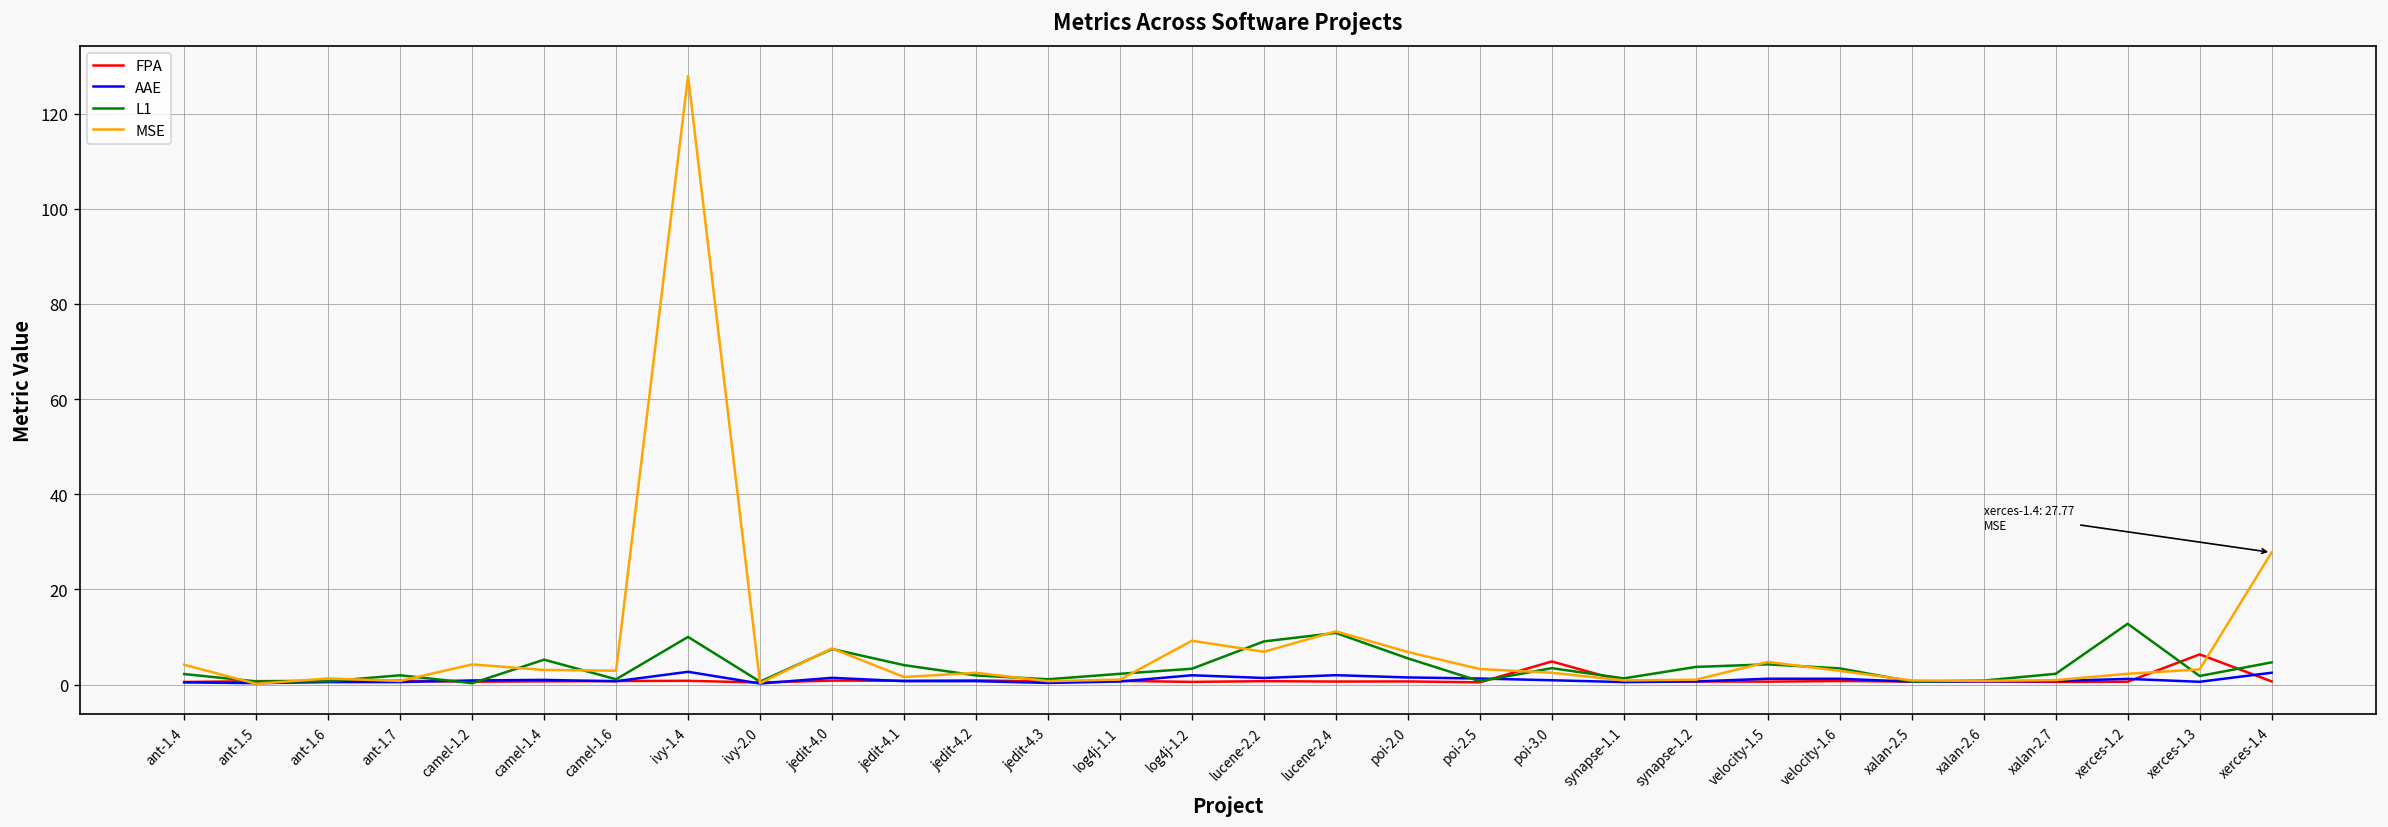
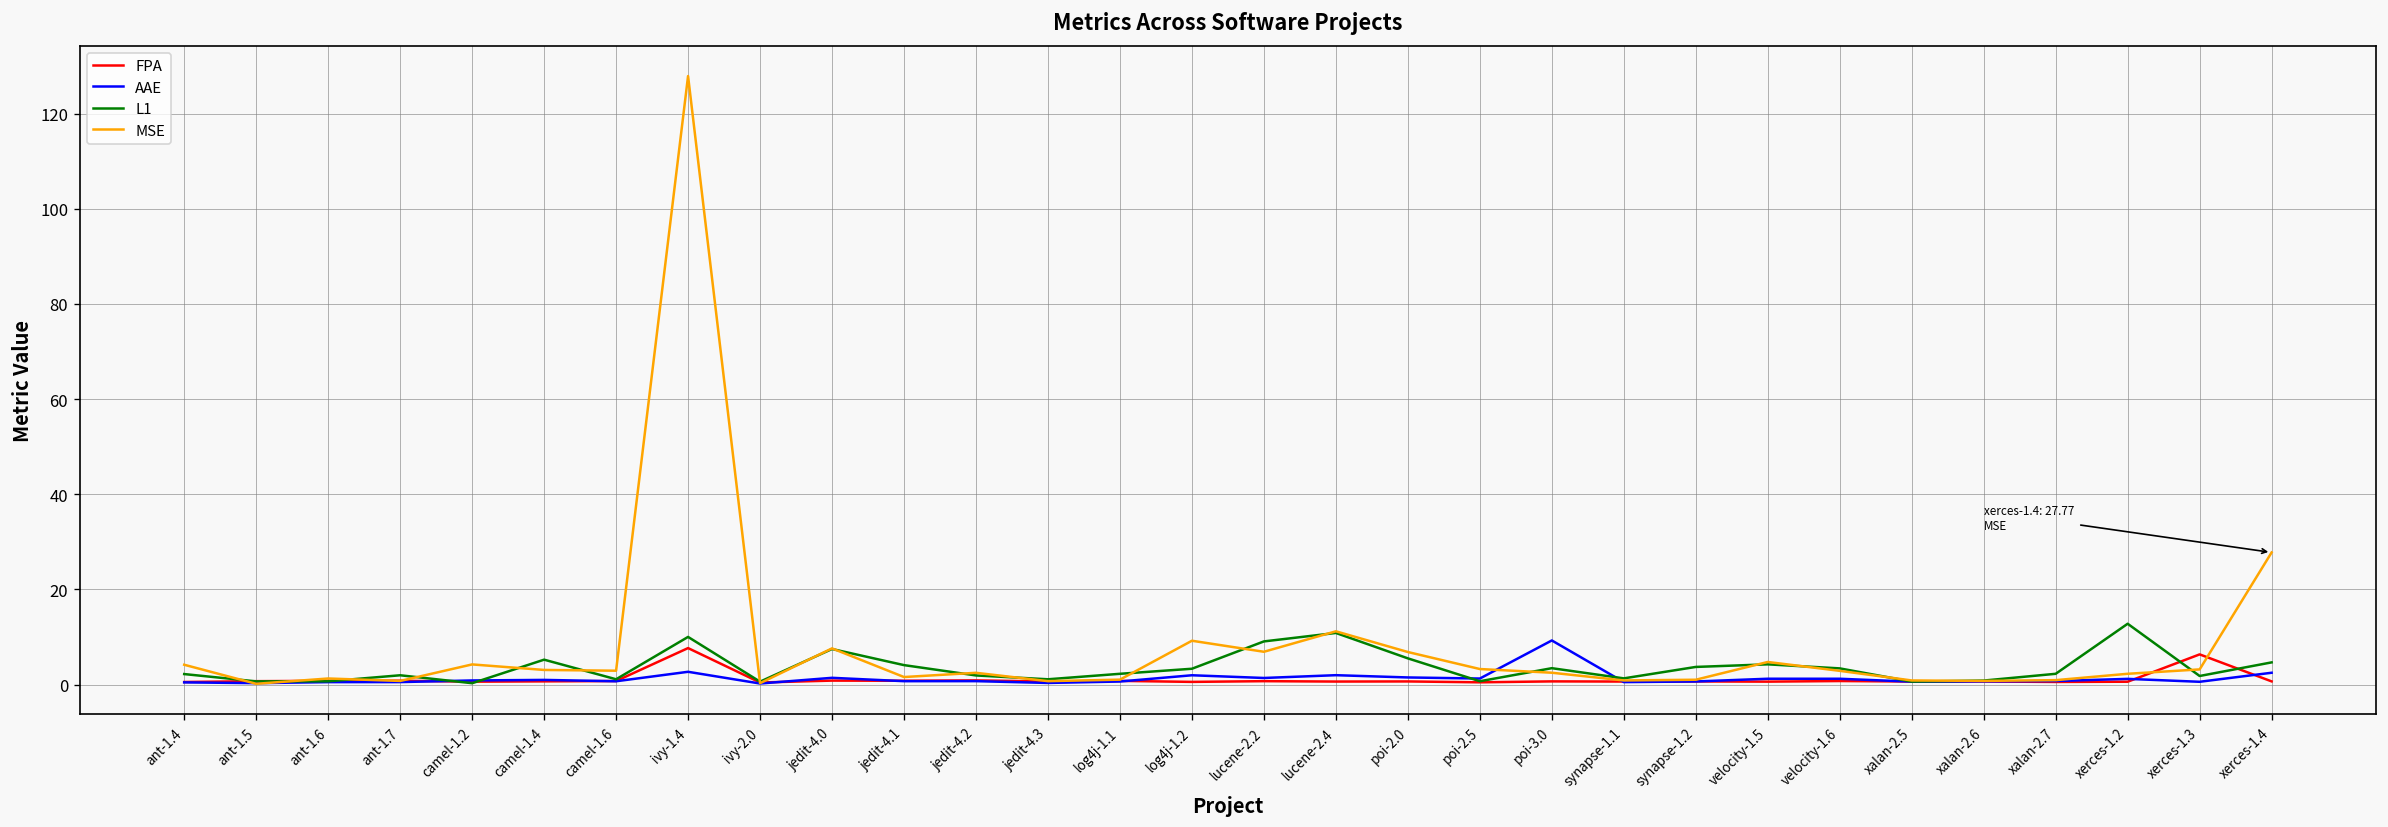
  {
    "FPA": {
-     "ivy-1.4": 1,
+     "ivy-1.4": 8,
      "log4j-1.2": 1,
      "lucene-2.2": 1,
      "lucene-2.4": 1,
      "poi-2.0": 1,
-     "poi-3.0": 5,
+     "poi-3.0": 1,
      "xerces-1.3": 6,
      "xerces-1.4": 1
    },
    "AAE": {
      "ivy-1.4": 3,
      "log4j-1.2": 2,
      "lucene-2.2": 1,
      "lucene-2.4": 2,
      "poi-2.0": 1,
-     "poi-3.0": 1,
+     "poi-3.0": 9,
      "xerces-1.3": 1,
      "xerces-1.4": 2
    },
    "L1": {
      "ant-1.4": 2,
      "ant-1.7": 2,
      "camel-1.4": 5,
      "ivy-1.4": 10,
      "jedit-4.1": 4,
      "log4j-1.1": 2,
      "log4j-1.2": 3,
      "lucene-2.2": 9,
      "poi-2.0": 6,
      "poi-3.0": 3,
      "synapse-1.2": 4,
      "xalan-2.7": 2,
      "xerces-1.2": 13,
      "xerces-1.3": 2,
      "xerces-1.4": 5
    },
    "MSE": {
      "xerces-1.4": 27.77
    }
  }
